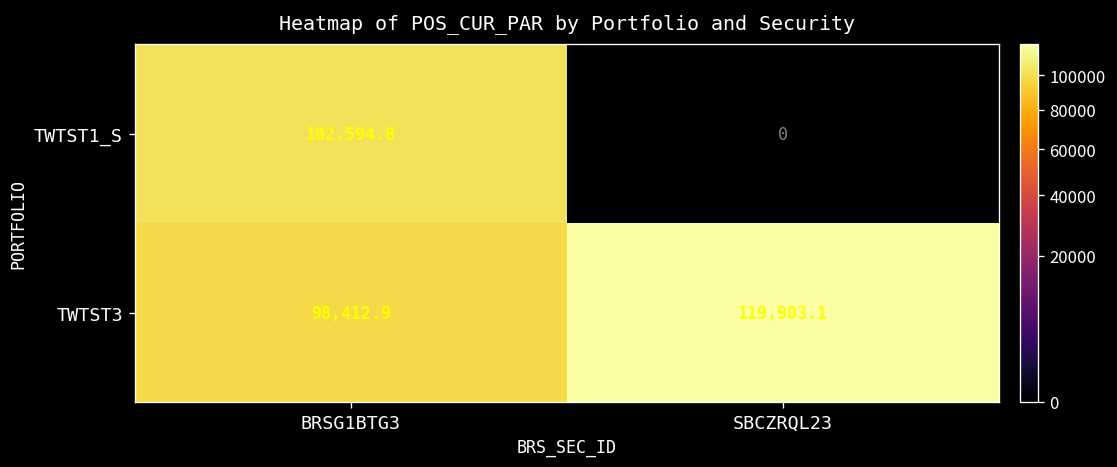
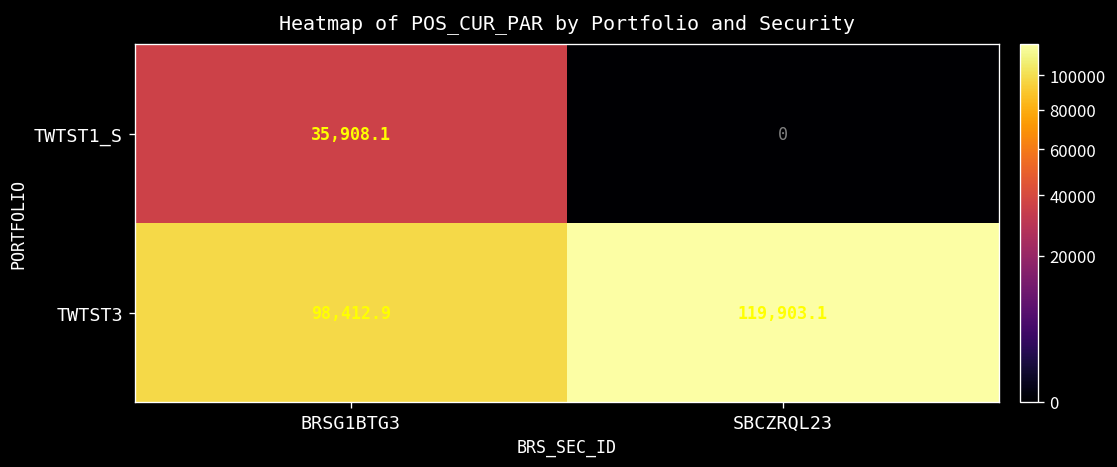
  {
    "TWTST1_S": {
-     "BRSG1BTG3": "102,594.8",
+     "BRSG1BTG3": "35,908.1",
      "SBCZRQL23": "0"
    },
    "TWTST3": {
      "BRSG1BTG3": "98,412.9",
      "SBCZRQL23": "119,903.1"
    }
  }
